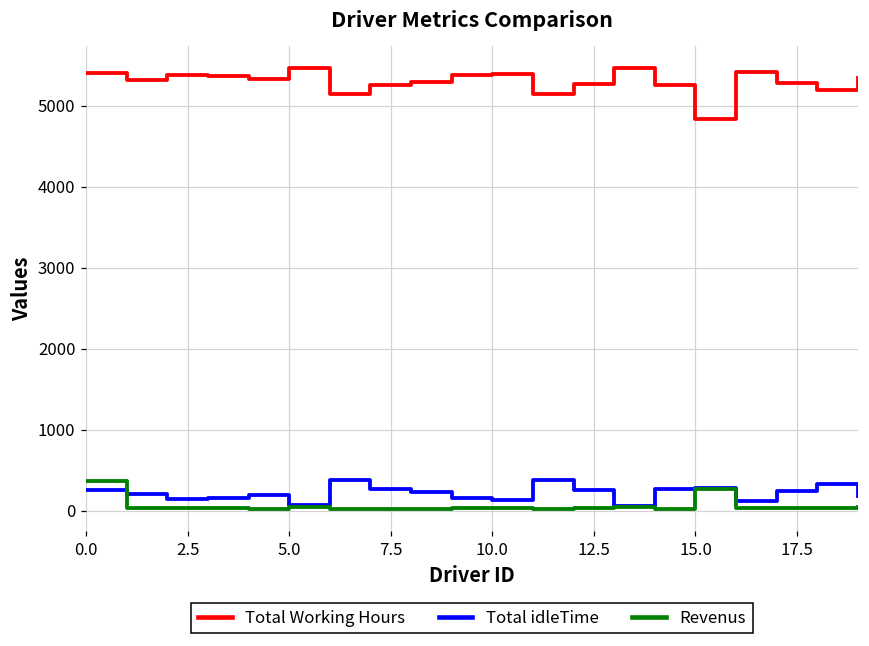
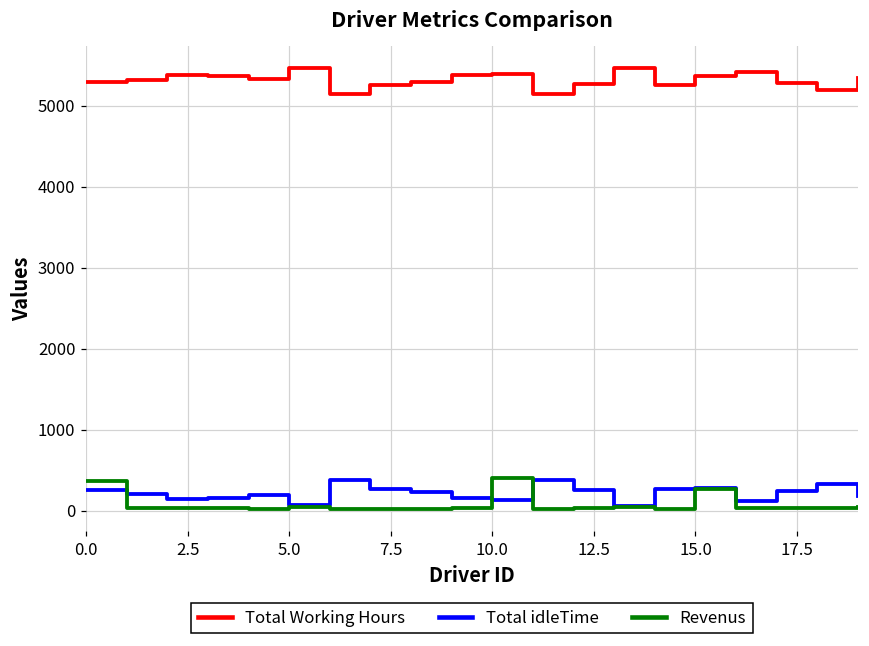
  {
    "Total Working Hours": {
-     "0.0": 5400,
+     "0.0": 5300,
      "5.0": 5500,
      "10.0": 5400,
-     "15.0": 4800
+     "15.0": 5400
    },
    "Total idleTime": {
      "0.0": 300,
      "10.0": 100
    },
    "Revenus": {
      "0.0": 400,
-     "10.0": 0
+     "10.0": 400
    }
  }
